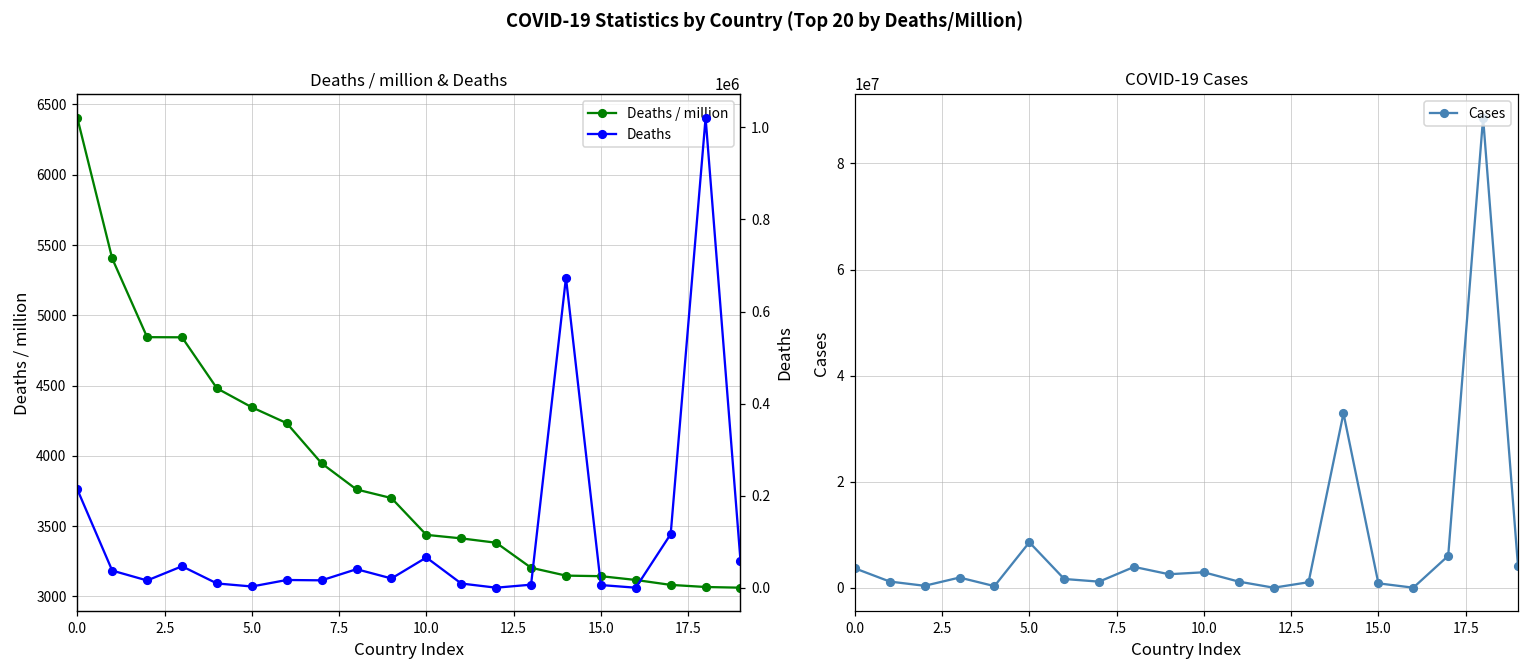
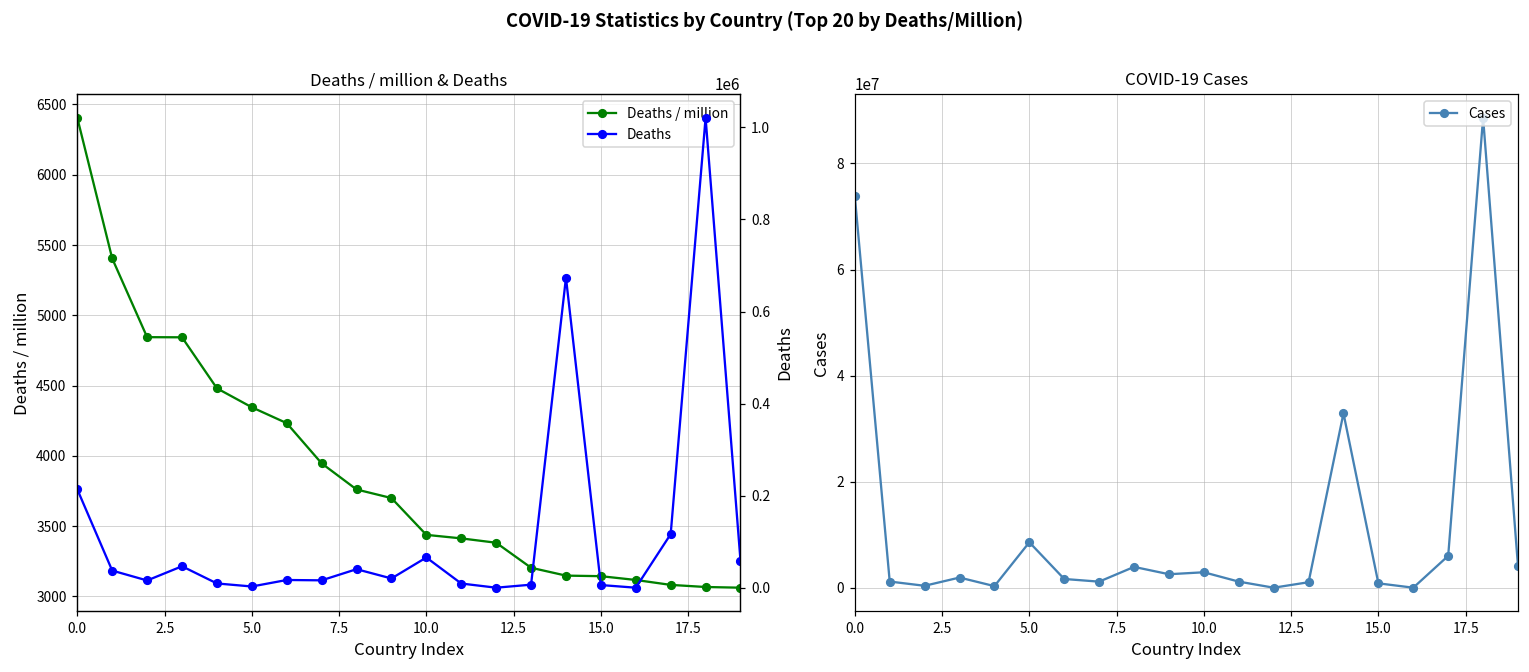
  {
    "COVID-19 Cases": {
-     "0.0": 4000000,
+     "0.0": 74000000,
      "5.0": 9000000,
      "10.0": 3000000,
      "15.0": 1000000
    }
  }
